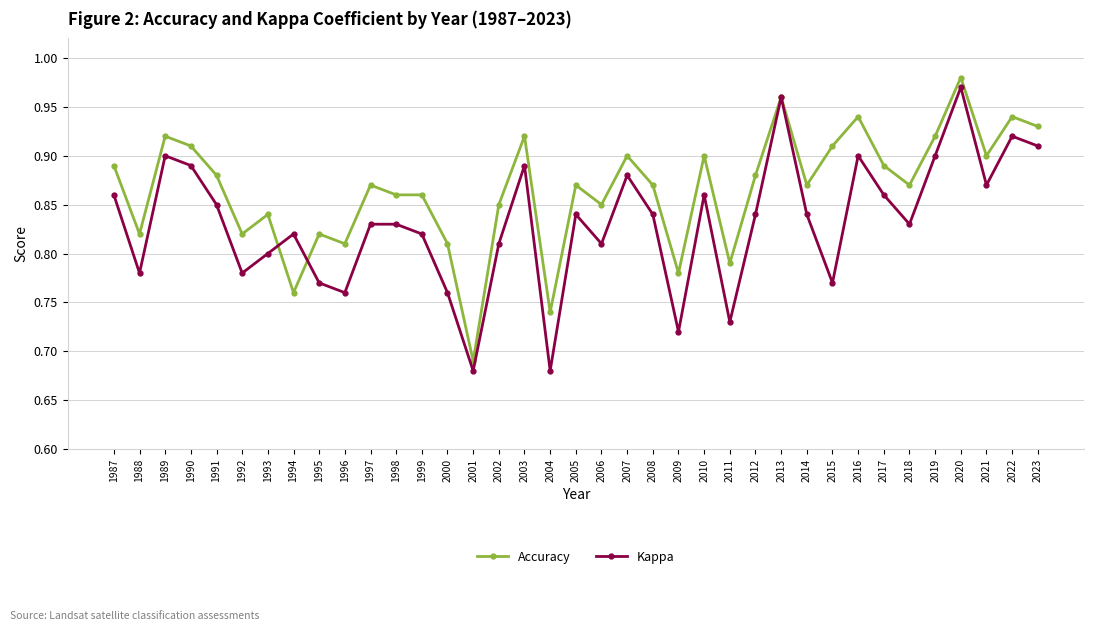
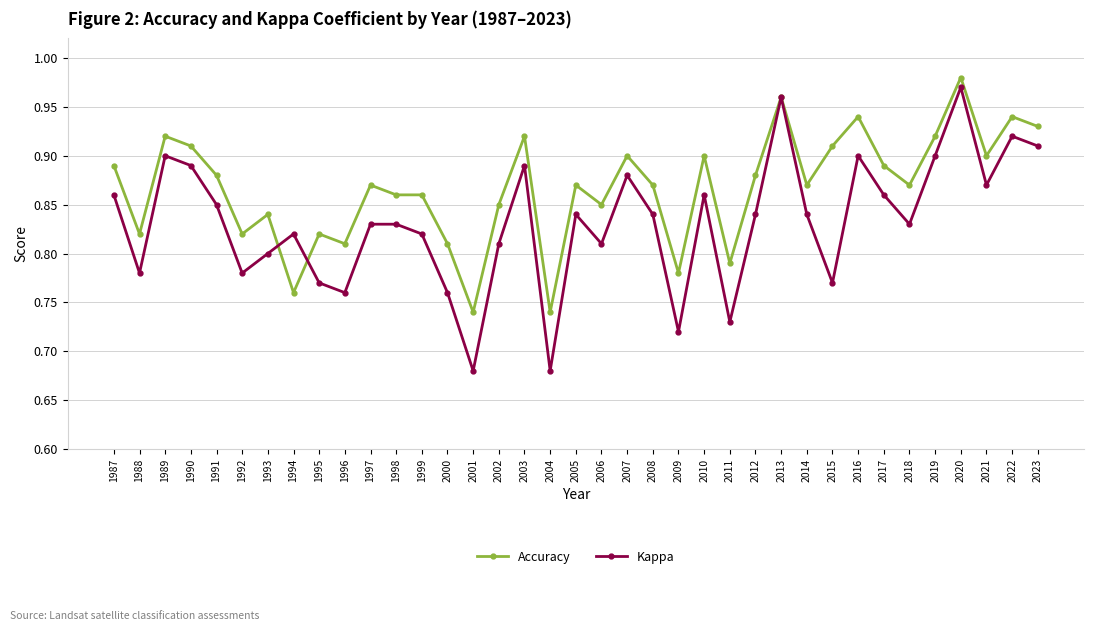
  {
    "Accuracy": {
      "1987": 0.89,
      "1988": 0.82,
      "1989": 0.92,
      "1990": 0.91,
      "1991": 0.88,
      "1992": 0.82,
      "1993": 0.84,
      "1994": 0.76,
      "1995": 0.82,
      "1996": 0.81,
      "1997": 0.87,
      "1998": 0.86,
      "1999": 0.86,
      "2000": 0.81,
-     "2001": 0.69,
+     "2001": 0.74,
      "2002": 0.85,
      "2003": 0.92,
      "2004": 0.74,
      "2005": 0.87,
      "2006": 0.85,
      "2007": 0.90,
      "2008": 0.87,
      "2009": 0.78,
      "2010": 0.90,
      "2011": 0.79,
      "2012": 0.88,
      "2014": 0.87,
      "2015": 0.91,
      "2016": 0.94,
      "2017": 0.89,
      "2018": 0.87,
      "2019": 0.92,
      "2020": 0.98,
      "2021": 0.90,
      "2022": 0.94,
      "2023": 0.93
    },
    "Kappa": {
      "1987": 0.86,
      "1988": 0.78,
      "1989": 0.90,
      "1990": 0.89,
      "1991": 0.85,
      "1992": 0.78,
      "1993": 0.80,
      "1994": 0.82,
      "1995": 0.77,
      "1996": 0.76,
      "1997": 0.83,
      "1998": 0.83,
      "1999": 0.82,
      "2000": 0.76,
      "2001": 0.68,
      "2002": 0.81,
      "2003": 0.89,
      "2004": 0.68,
      "2005": 0.84,
      "2006": 0.81,
      "2007": 0.88,
      "2008": 0.84,
      "2009": 0.72,
      "2010": 0.86,
      "2011": 0.73,
      "2012": 0.84,
      "2014": 0.84,
      "2015": 0.77,
      "2016": 0.90,
      "2017": 0.86,
      "2018": 0.83,
      "2019": 0.90,
      "2020": 0.97,
      "2021": 0.87,
      "2022": 0.92,
      "2023": 0.91
    }
  }
